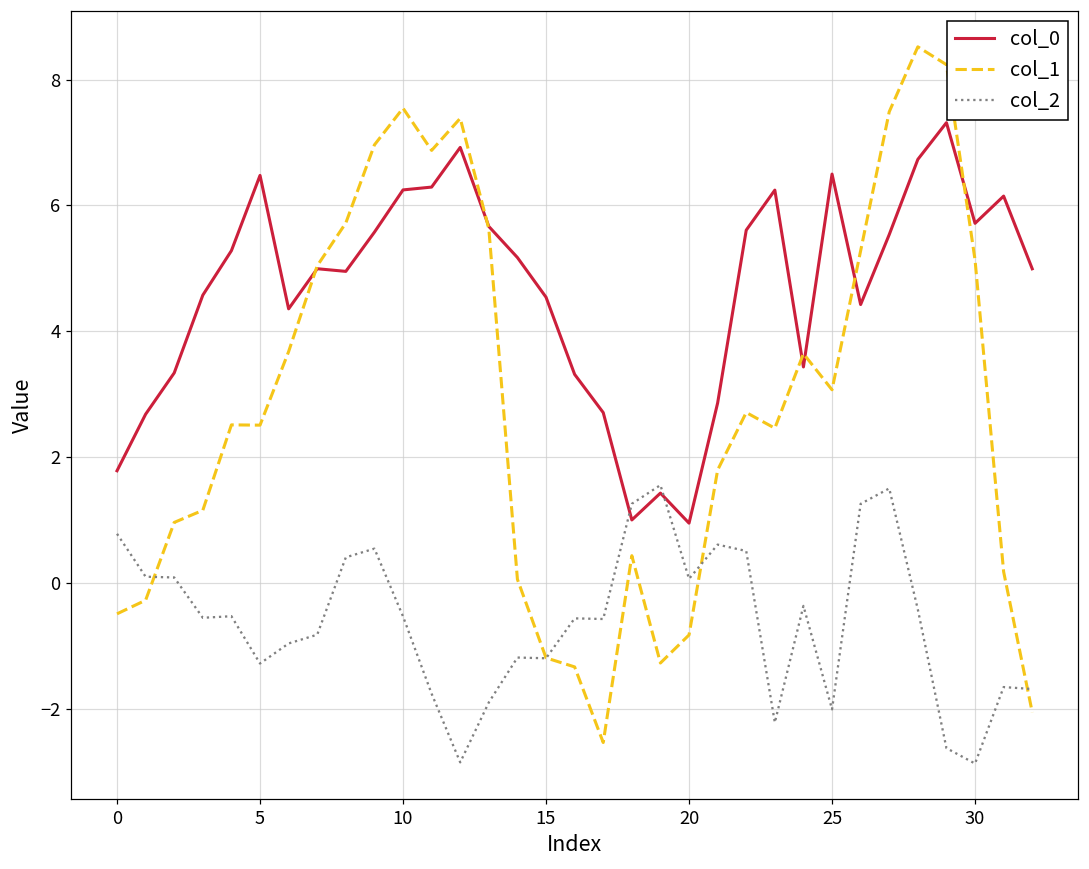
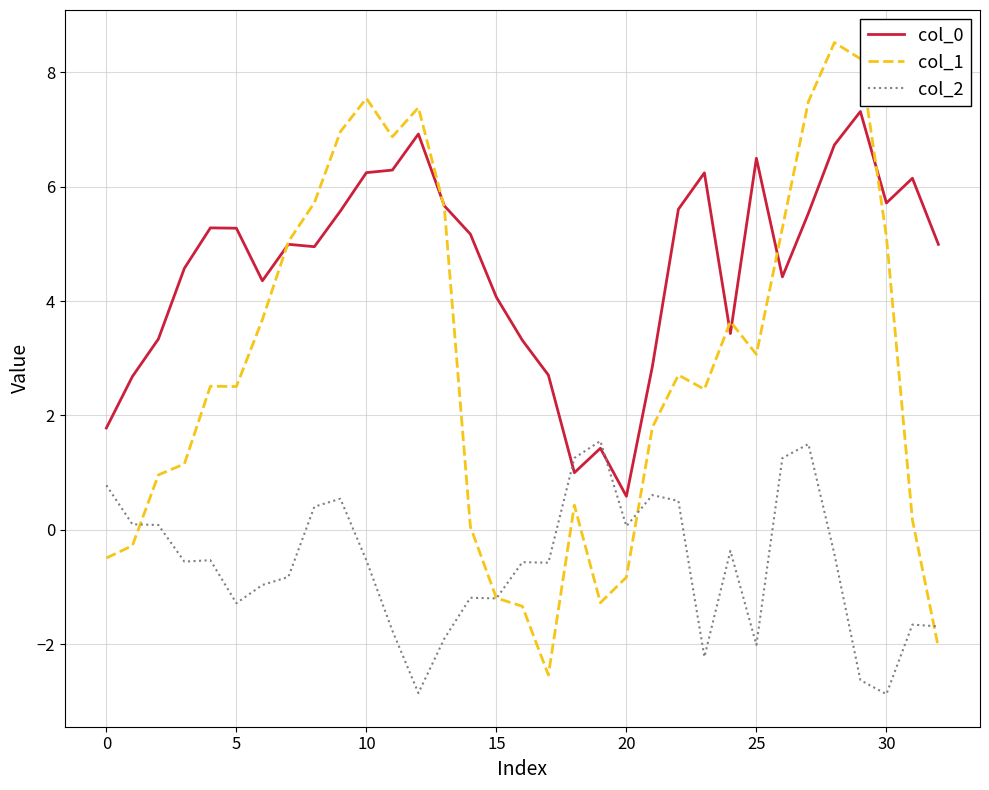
  {
    "col_0": {
      "0": 1.8,
-     "5": 6.5,
+     "5": 5.3,
      "10": 6.2,
-     "15": 4.5,
-     "20": 0.9,
+     "15": 4.1,
+     "20": 0.6,
      "25": 6.5,
      "30": 5.7
    },
    "col_1": {
      "0": -0.5,
      "5": 2.5,
      "10": 7.5,
      "20": -0.8,
      "25": 3.1,
      "30": 5.1
    },
    "col_2": {
      "0": 0.8,
      "5": -1.3,
      "10": -0.5,
      "20": 0.1,
      "25": -2.0,
      "30": -2.9
    }
  }
